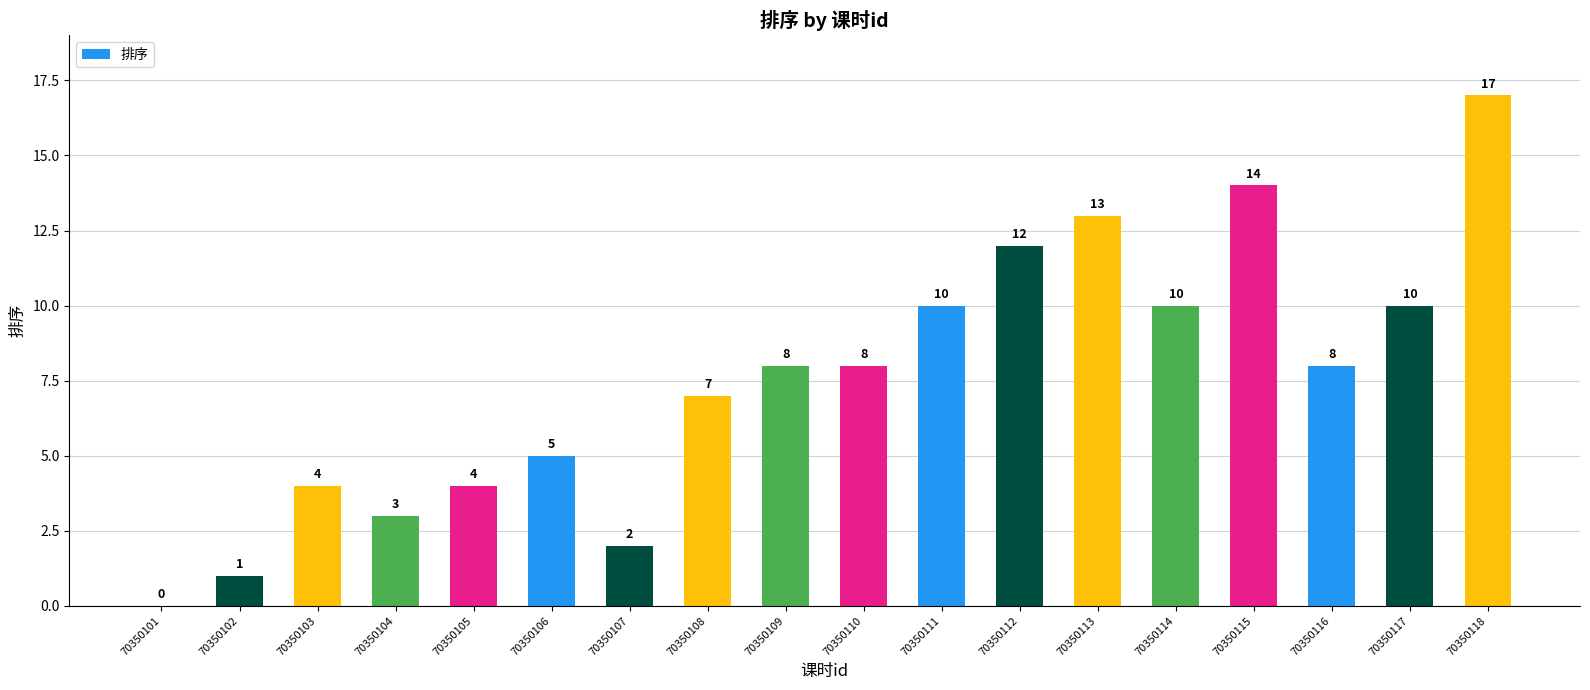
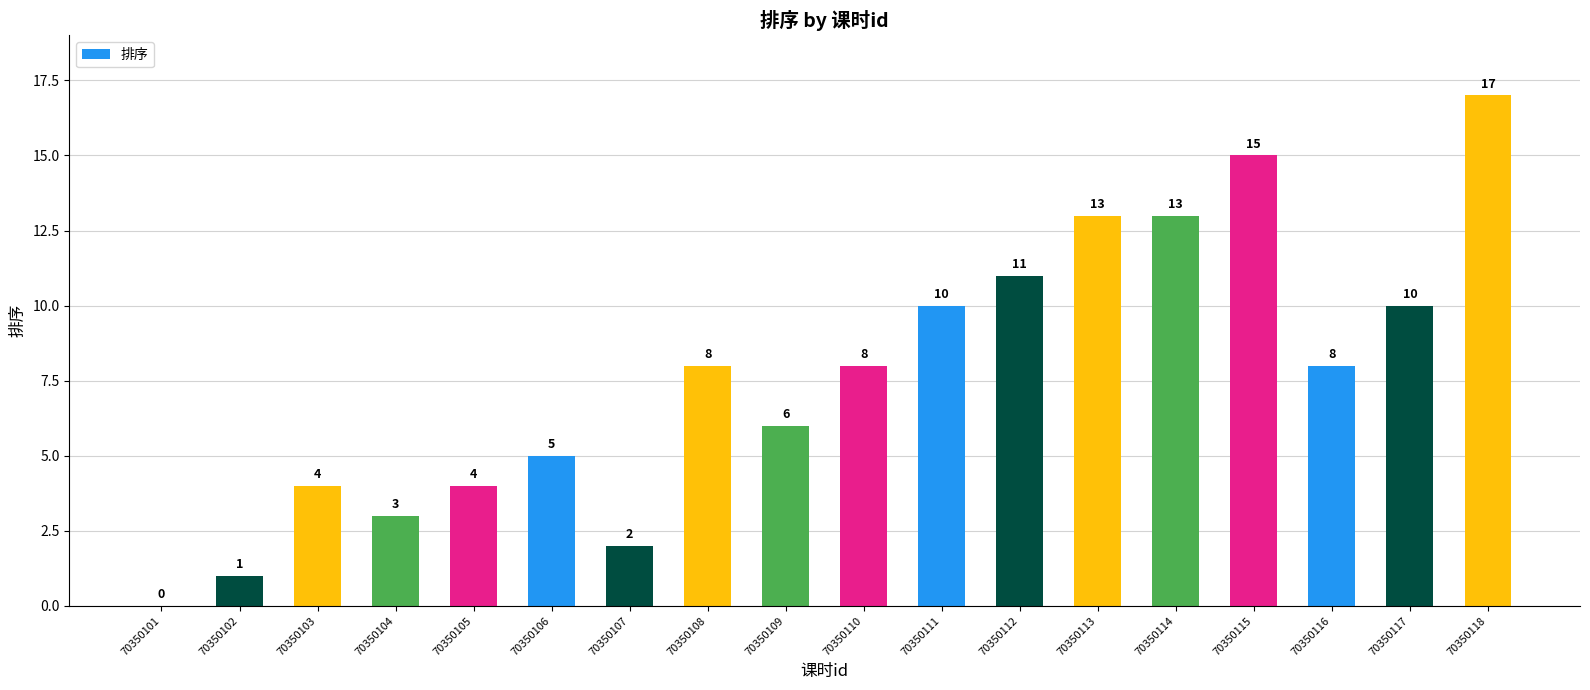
  {
    "70350101": 0,
    "70350102": 1,
    "70350103": 4,
    "70350104": 3,
    "70350105": 4,
    "70350106": 5,
    "70350107": 2,
-   "70350108": 7,
-   "70350109": 8,
+   "70350108": 8,
+   "70350109": 6,
    "70350110": 8,
    "70350111": 10,
-   "70350112": 12,
+   "70350112": 11,
    "70350113": 13,
-   "70350114": 10,
-   "70350115": 14,
+   "70350114": 13,
+   "70350115": 15,
    "70350116": 8,
    "70350117": 10,
    "70350118": 17
  }
